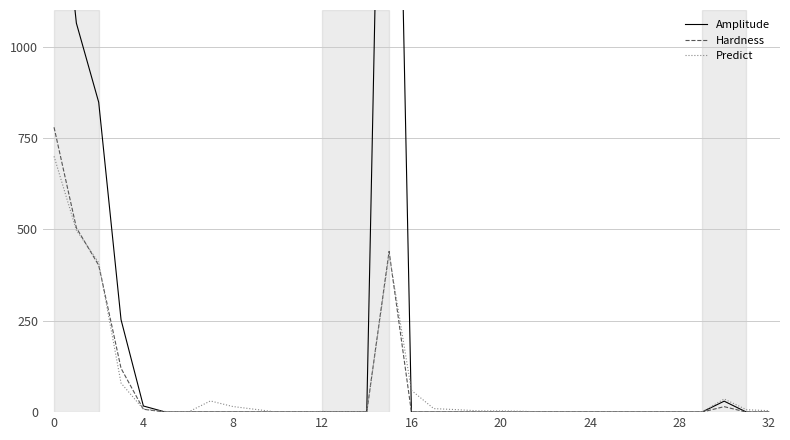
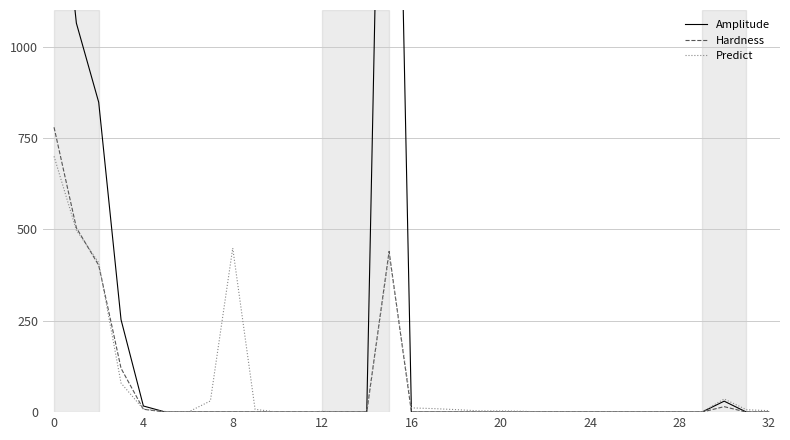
  {
    "Amplitude": {
      "4": 20
    },
    "Hardness": {
      "0": 780
    },
    "Predict": {
      "0": 700,
-     "8": 20,
-     "16": 60
+     "8": 450,
+     "16": 10
    }
  }
